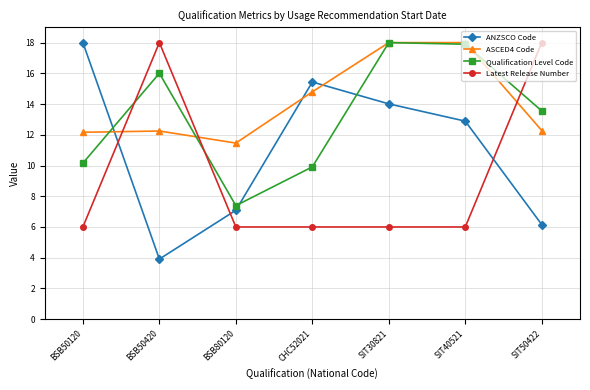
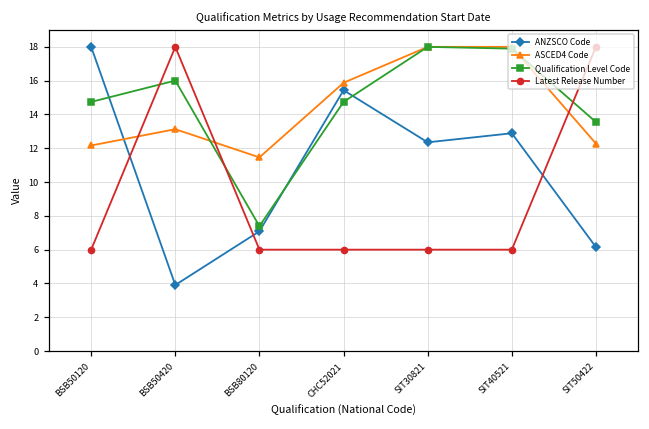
  {
    "ANZSCO Code": {
      "BSB50120": 18.0,
      "BSB50420": 3.9,
      "BSB80120": 7.1,
      "CHC52021": 15.4,
-     "SIT30821": 14.0,
+     "SIT30821": 12.4,
      "SIT40521": 12.9,
      "SIT50422": 6.2
    },
    "ASCED4 Code": {
      "BSB50120": 12.2,
-     "BSB50420": 12.2,
+     "BSB50420": 13.1,
      "BSB80120": 11.5,
-     "CHC52021": 14.8,
+     "CHC52021": 15.9,
      "SIT50422": 12.3
    },
    "Qualification Level Code": {
-     "BSB50120": 10.2,
+     "BSB50120": 14.7,
      "BSB50420": 16.0,
      "BSB80120": 7.4,
-     "CHC52021": 9.9,
+     "CHC52021": 14.7,
      "SIT50422": 13.6
    },
    "Latest Release Number": {
      "BSB50120": 6.0,
      "BSB50420": 18.0,
      "BSB80120": 6.0,
      "CHC52021": 6.0,
      "SIT30821": 6.0,
      "SIT40521": 6.0
    }
  }
